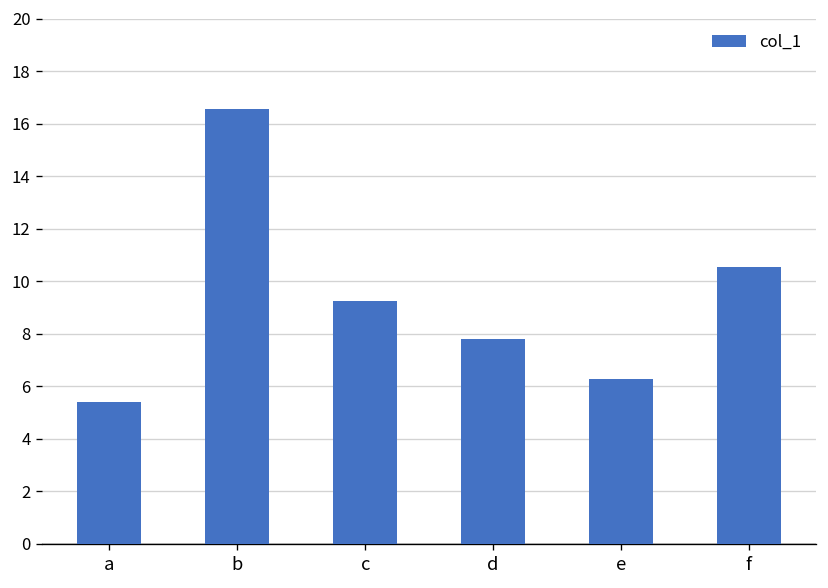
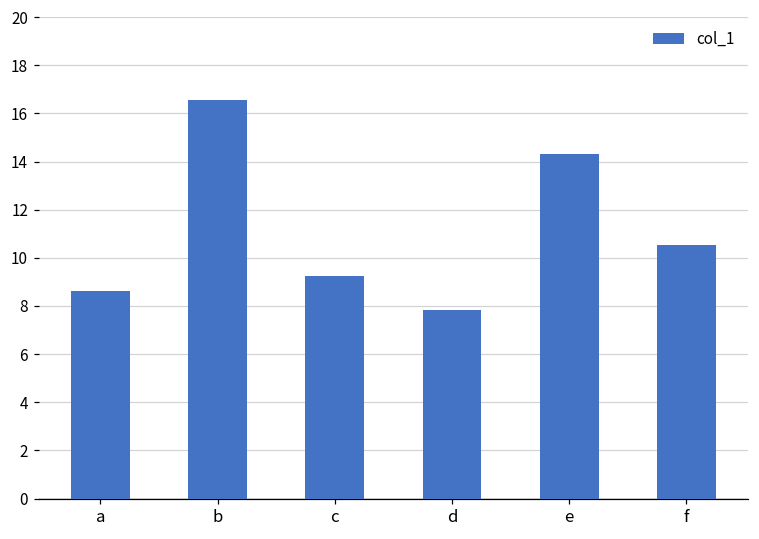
  {
-   "a": 5.4,
+   "a": 8.6,
    "b": 16.5,
    "c": 9.3,
    "d": 7.8,
-   "e": 6.3,
+   "e": 14.3,
    "f": 10.5
  }
